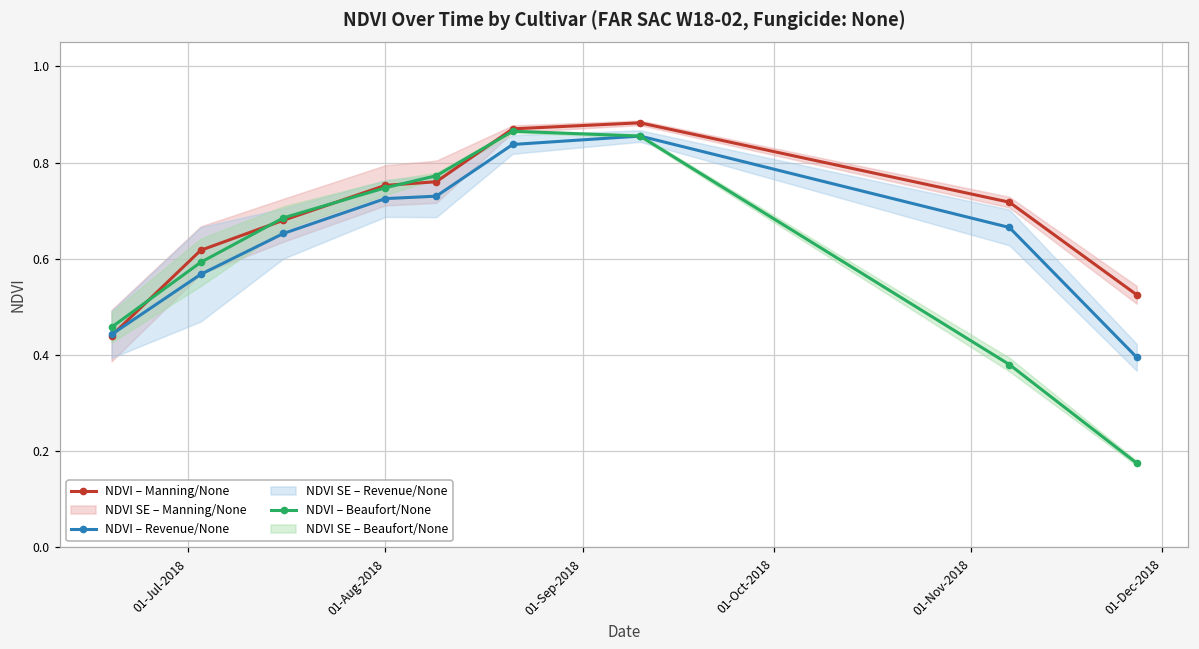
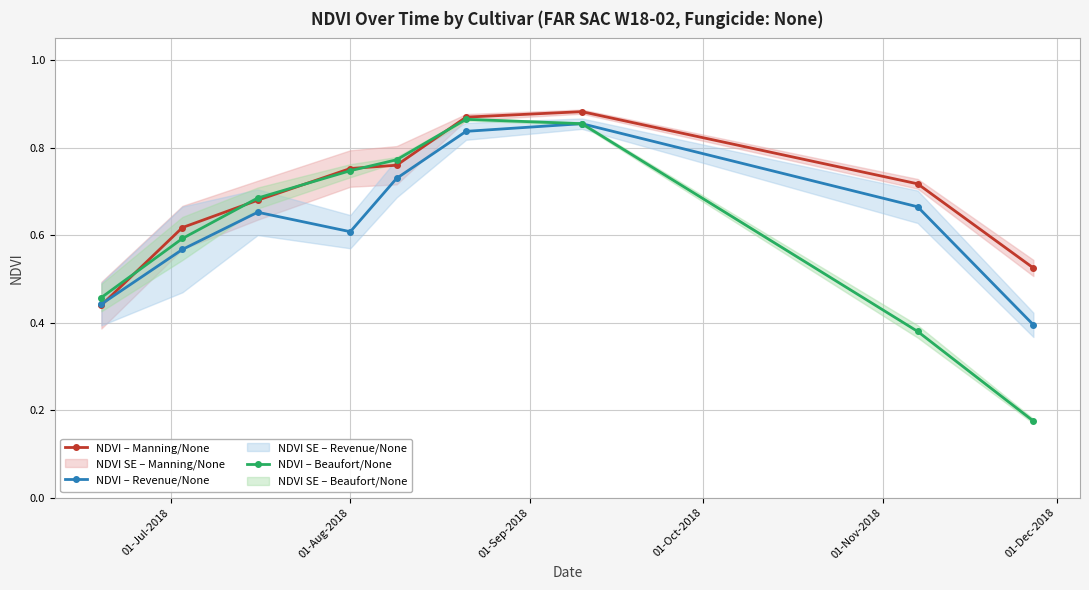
  {
    "NDVI – Revenue/None": {
-     "01-Aug-2018": 0.73
+     "01-Aug-2018": 0.61
    }
  }
